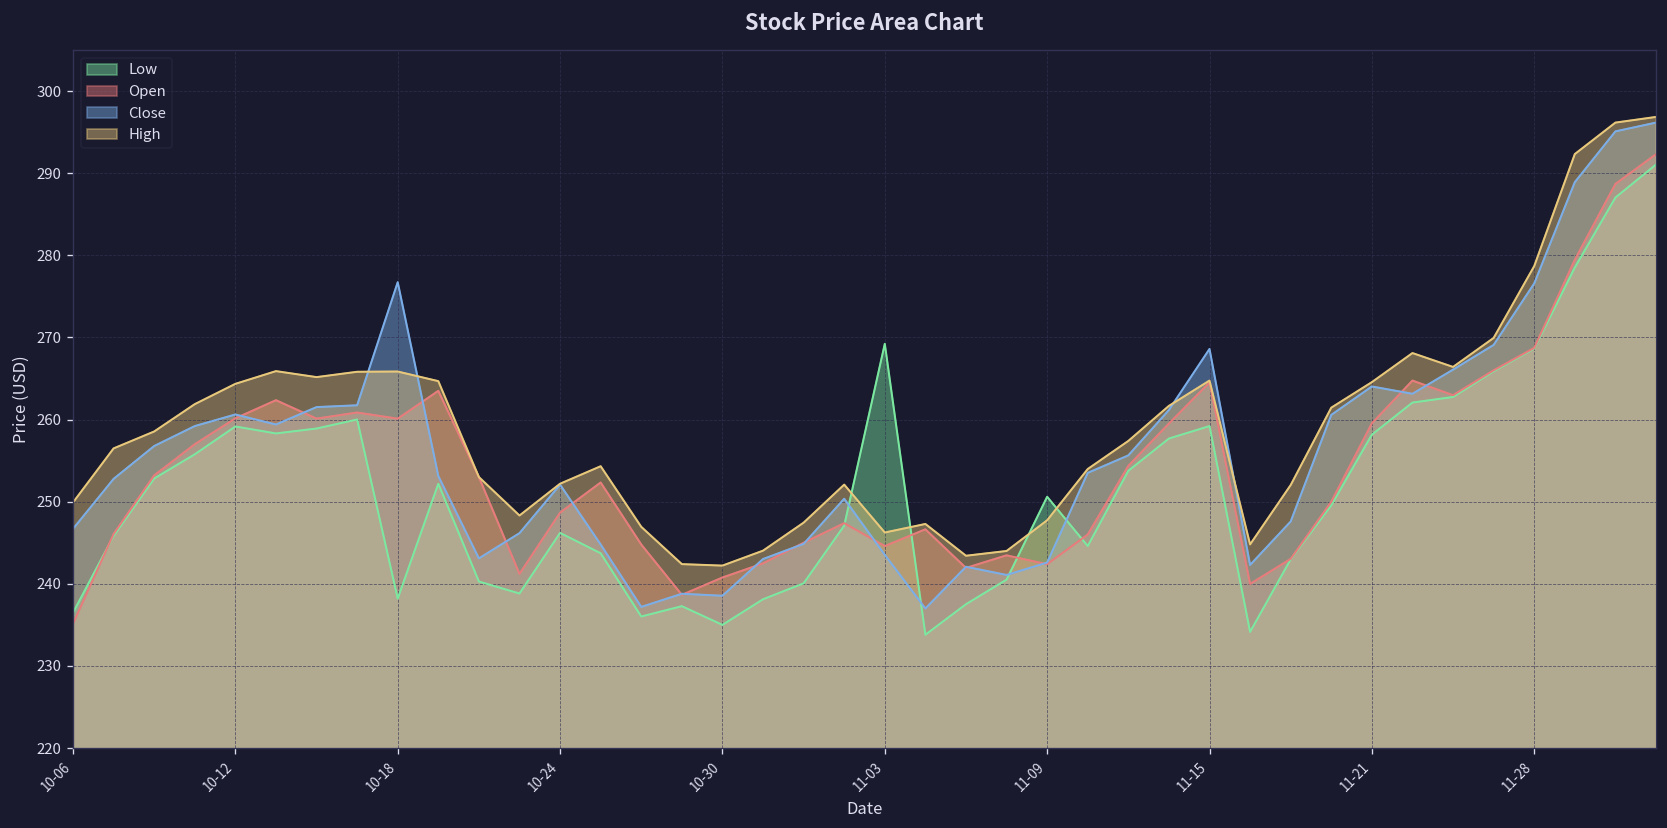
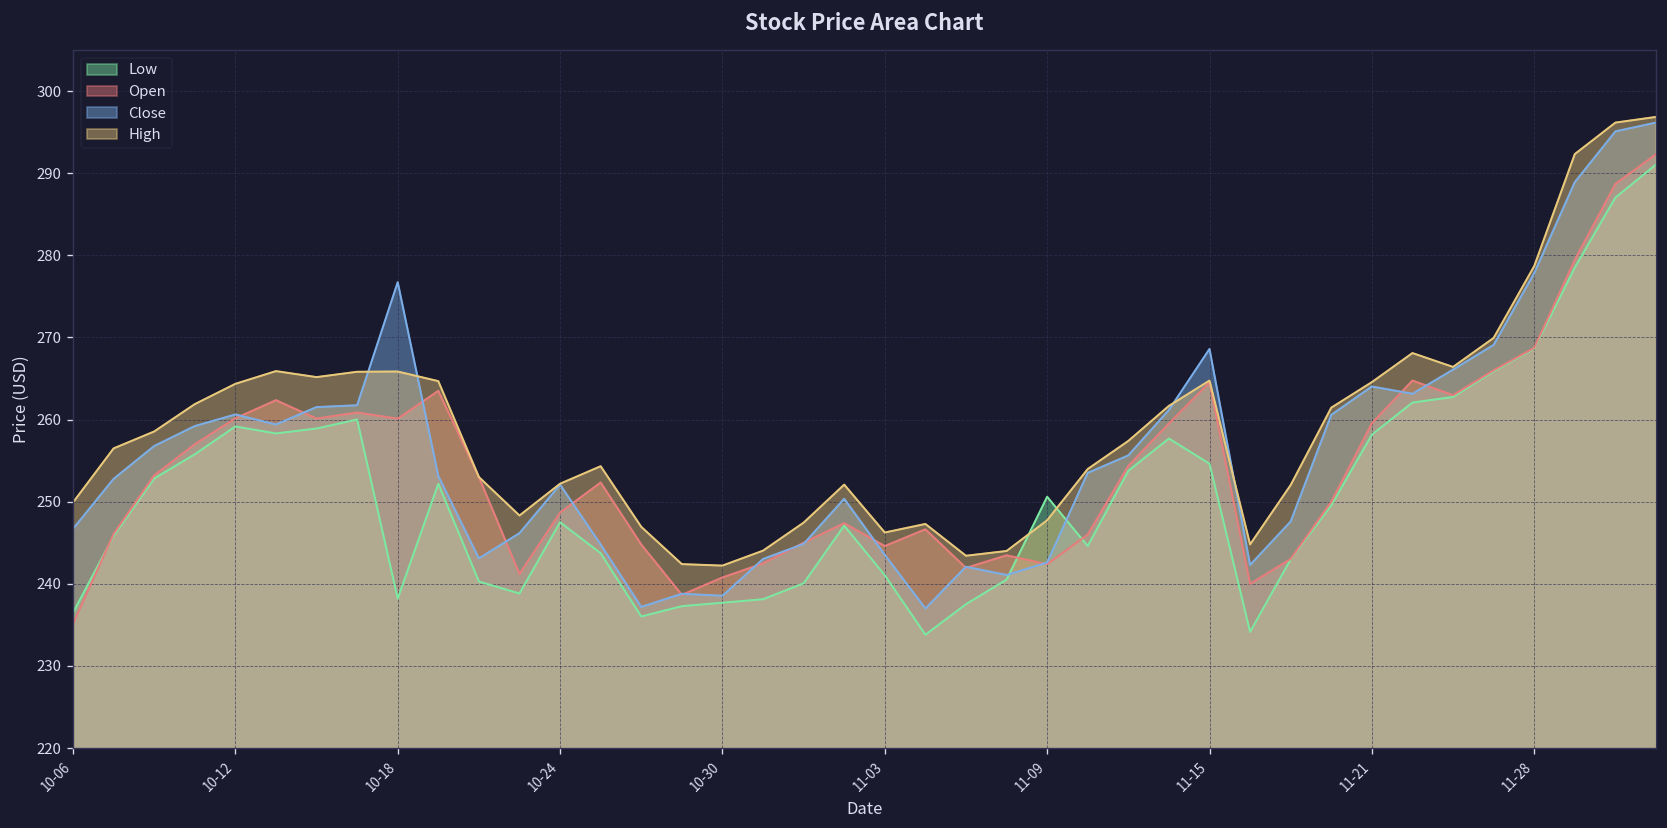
  {
    "Low": {
      "10-06": 236,
      "10-12": 259,
      "10-18": 238,
-     "10-24": 246,
-     "10-30": 235,
-     "11-03": 269,
+     "10-24": 248,
+     "10-30": 238,
+     "11-03": 241,
      "11-09": 251,
-     "11-15": 259,
+     "11-15": 255,
      "11-21": 258
    },
    "Close": {
      "10-06": 247,
      "10-12": 261,
      "10-18": 277,
      "10-30": 239,
      "11-03": 244,
      "11-15": 269,
      "11-21": 264,
-     "11-28": 277
+     "11-28": 278
    }
  }
